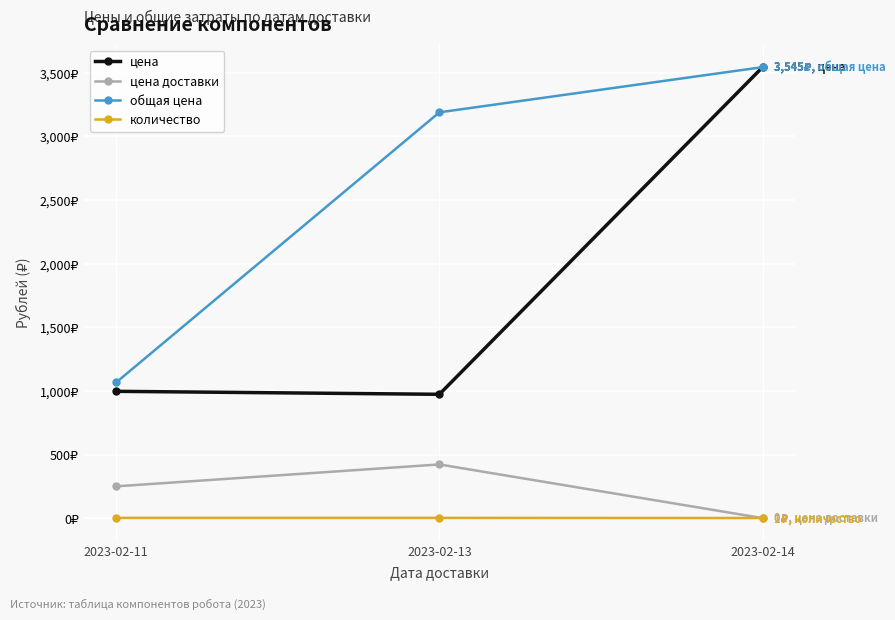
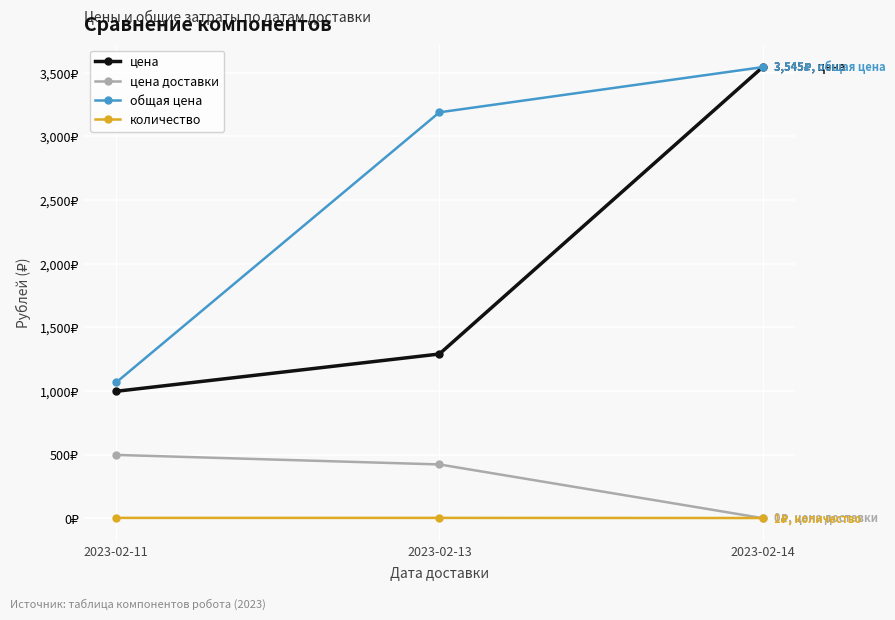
  {
    "цена": {
      "2023-02-11": "1,000₽",
-     "2023-02-13": "970₽"
+     "2023-02-13": "1,290₽"
    },
    "цена доставки": {
-     "2023-02-11": "250₽",
+     "2023-02-11": "500₽",
      "2023-02-13": "420₽"
    },
    "общая цена": {
      "2023-02-11": "1,070₽",
      "2023-02-13": "3,190₽"
    },
    "количество": {
      "2023-02-11": "0₽",
      "2023-02-13": "0₽"
    }
  }
